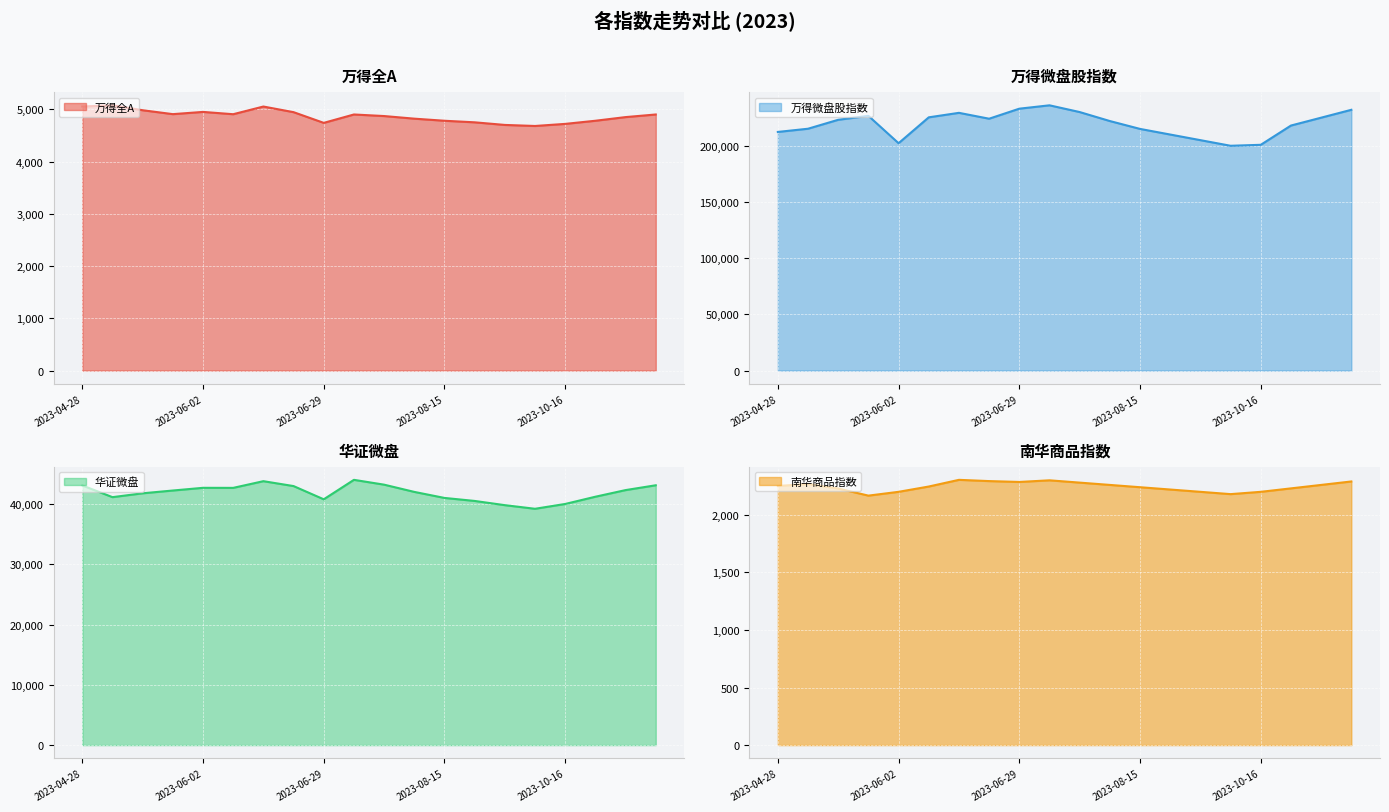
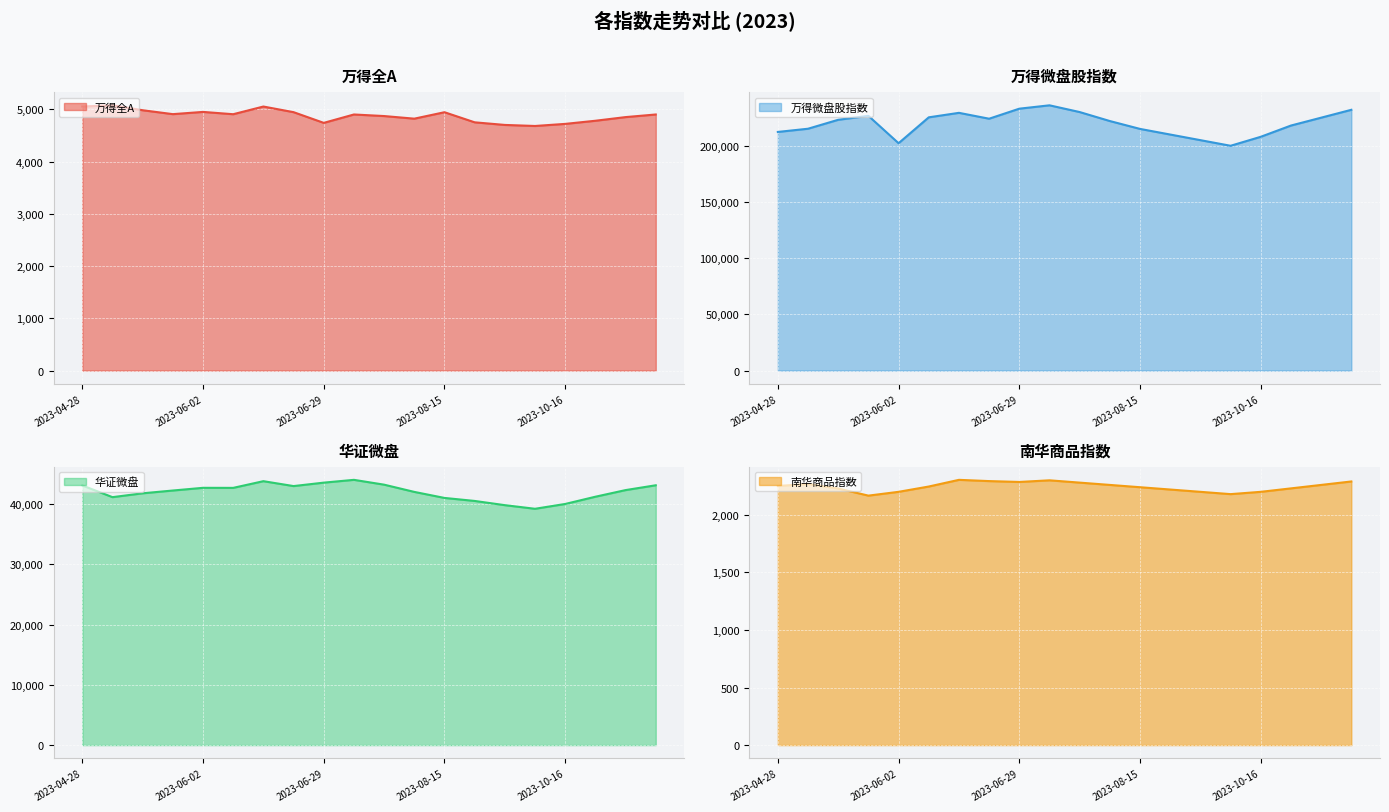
  {
    "万得全A": {
      "2023-06-02": "4,900",
      "2023-06-29": "4,700",
-     "2023-08-15": "4,800",
+     "2023-08-15": "4,900",
      "2023-10-16": "4,700"
    },
    "万得微盘股指数": {
      "2023-04-28": "212,000",
      "2023-06-02": "202,000",
      "2023-06-29": "233,000",
      "2023-08-15": "215,000",
-     "2023-10-16": "201,000"
+     "2023-10-16": "208,000"
    },
    "华证微盘": {
      "2023-06-02": "43,000",
-     "2023-06-29": "41,000",
+     "2023-06-29": "44,000",
      "2023-08-15": "41,000",
      "2023-10-16": "40,000"
    },
    "南华商品指数": {
      "2023-06-02": "2,200",
      "2023-06-29": "2,290",
      "2023-08-15": "2,240",
      "2023-10-16": "2,200"
    }
  }
